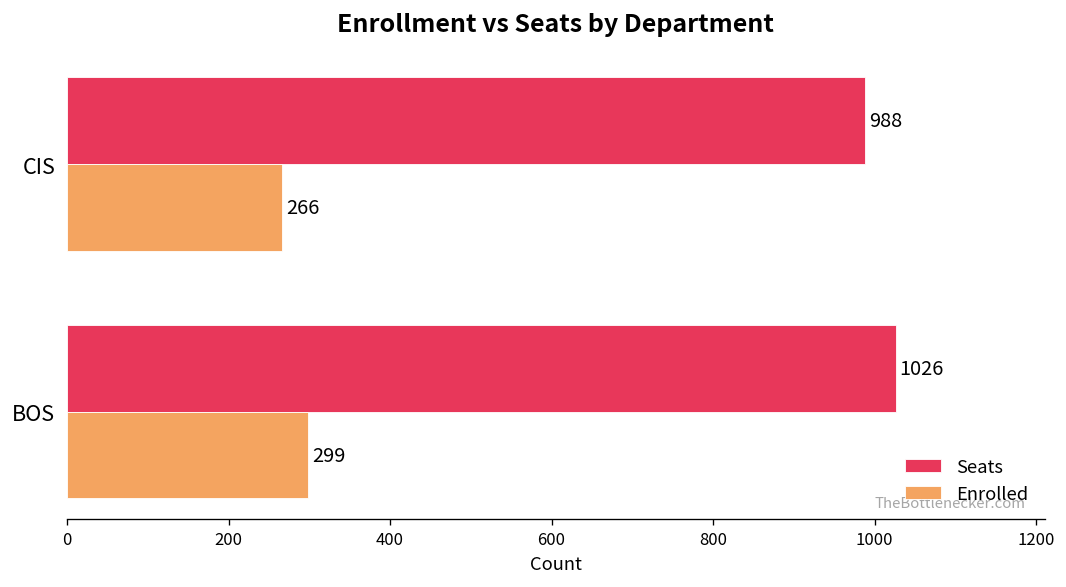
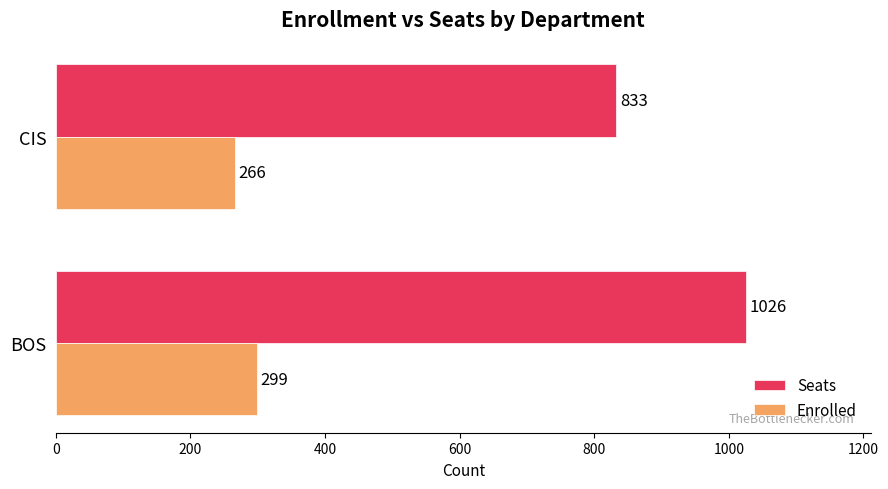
  {
    "Seats": {
-     "CIS": 988,
+     "CIS": 833,
      "BOS": 1026
    },
    "Enrolled": {
      "CIS": 266,
      "BOS": 299
    }
  }
